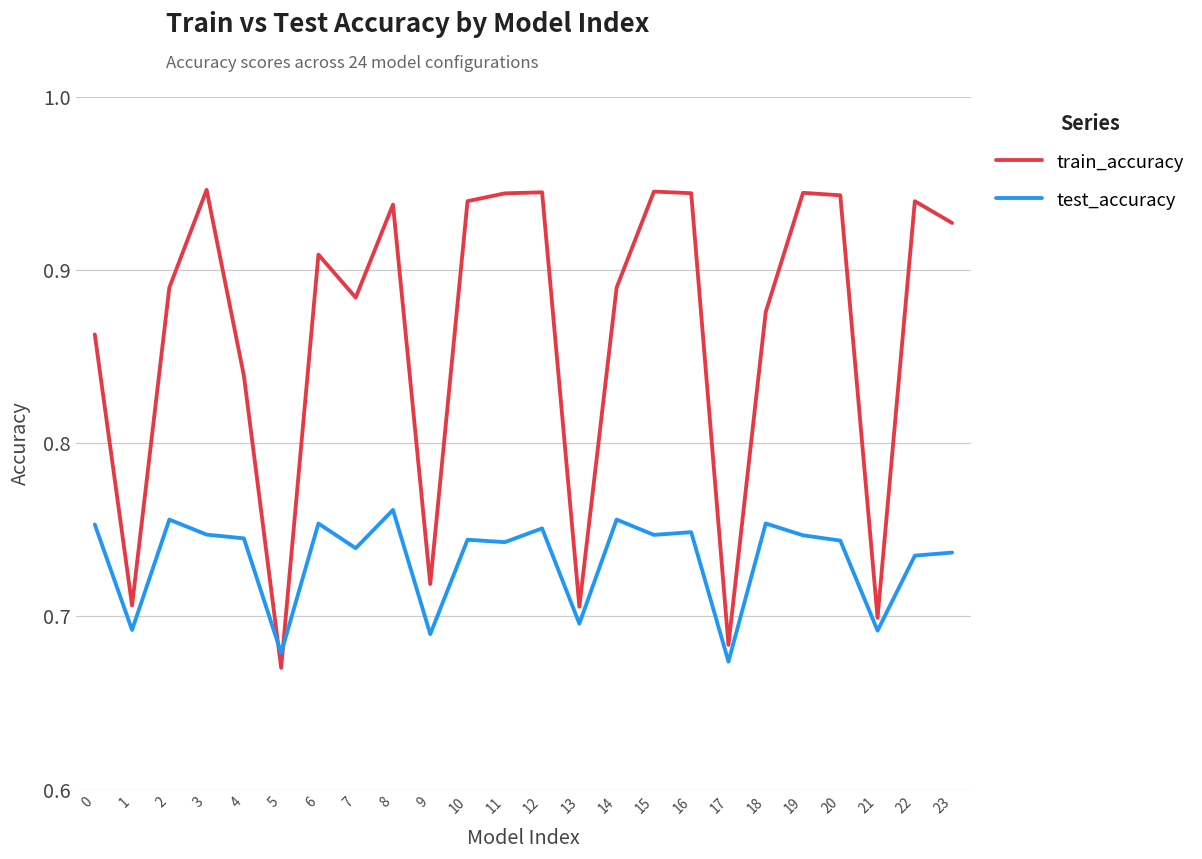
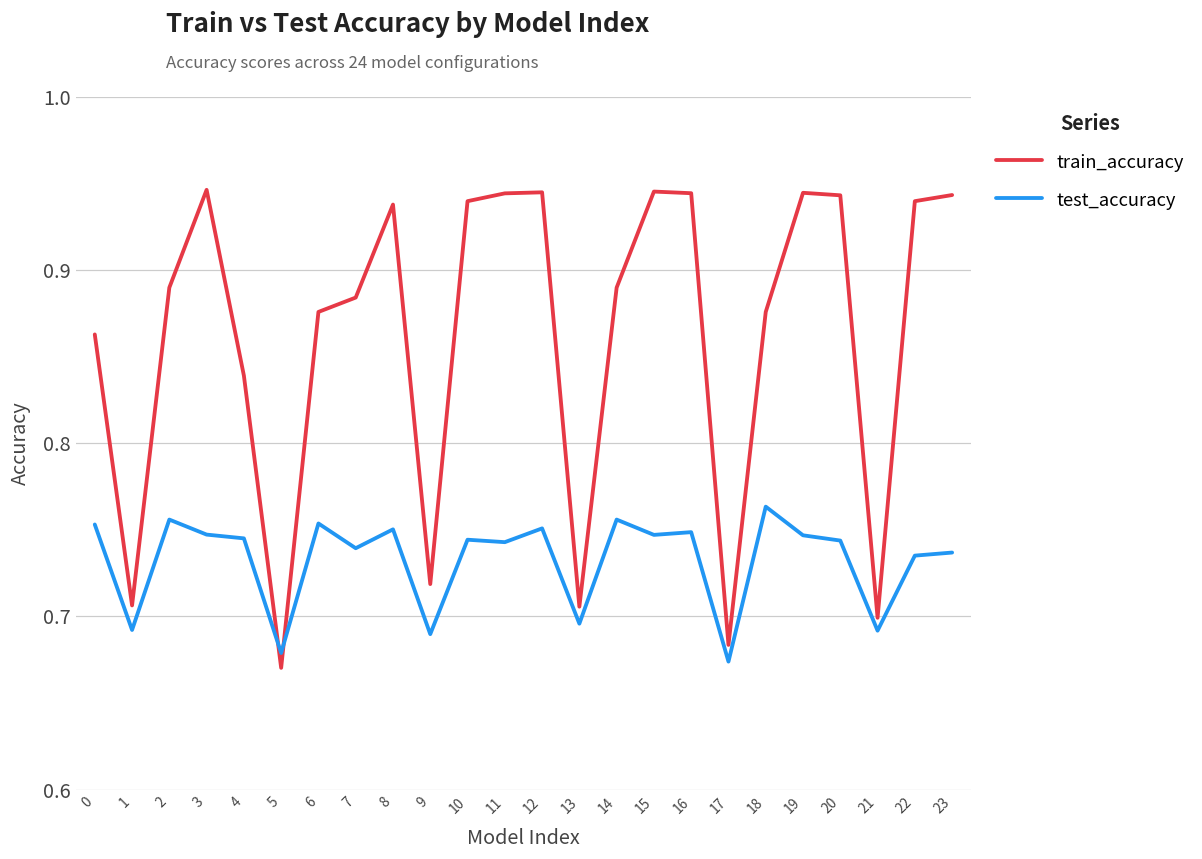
  {
    "train_accuracy": {
      "0": 0.863,
      "1": 0.706,
      "2": 0.890,
      "3": 0.946,
      "4": 0.839,
      "5": 0.670,
-     "6": 0.909,
+     "6": 0.876,
      "7": 0.884,
      "8": 0.938,
      "9": 0.719,
      "10": 0.940,
      "11": 0.944,
      "12": 0.945,
      "13": 0.706,
      "14": 0.890,
      "15": 0.945,
      "16": 0.944,
      "17": 0.684,
      "18": 0.876,
      "19": 0.945,
      "20": 0.943,
      "21": 0.699,
      "22": 0.940,
-     "23": 0.927
+     "23": 0.943
    },
    "test_accuracy": {
      "0": 0.753,
      "1": 0.692,
      "2": 0.756,
      "3": 0.747,
      "4": 0.745,
      "5": 0.679,
      "6": 0.754,
      "7": 0.739,
-     "8": 0.761,
+     "8": 0.750,
      "9": 0.690,
      "10": 0.744,
      "11": 0.743,
      "12": 0.751,
      "13": 0.696,
      "14": 0.756,
      "15": 0.747,
      "16": 0.749,
      "17": 0.674,
-     "18": 0.754,
+     "18": 0.763,
      "19": 0.747,
      "20": 0.744,
      "21": 0.692,
      "22": 0.735,
      "23": 0.737
    }
  }
